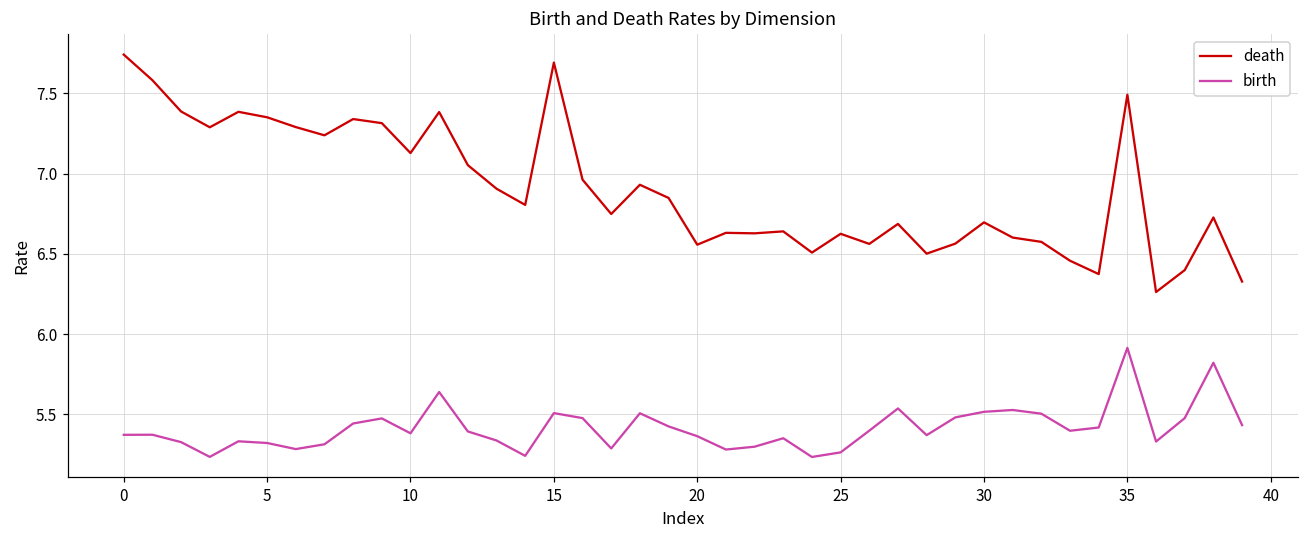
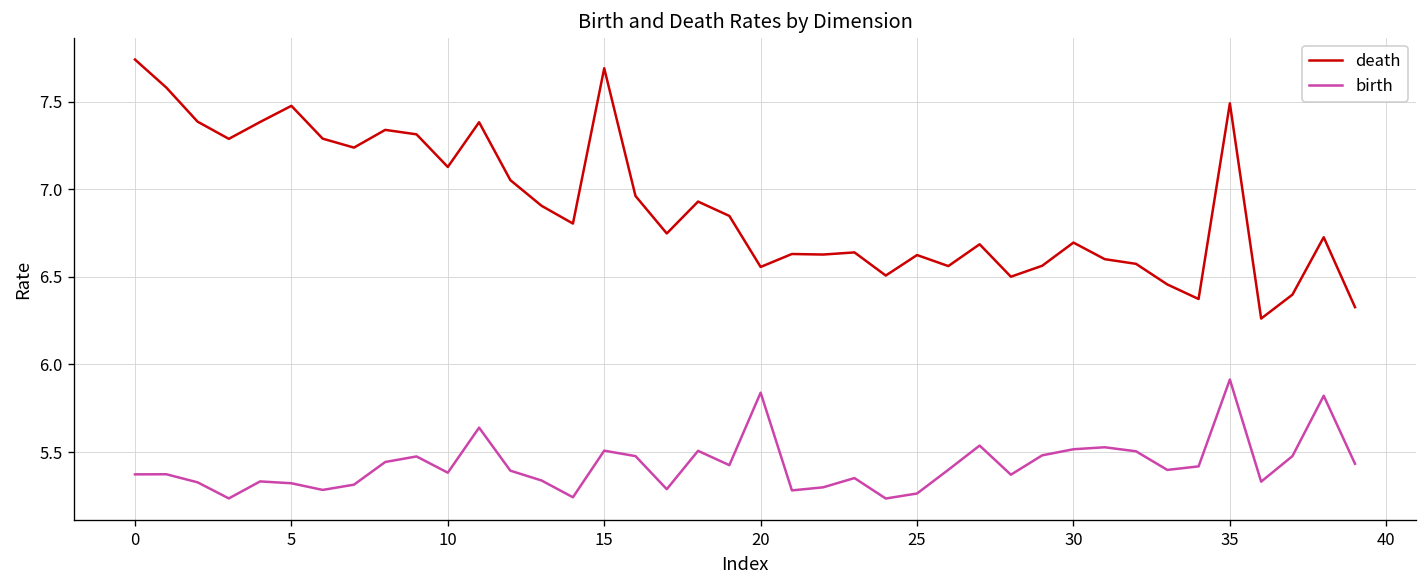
  {
    "death": {
      "0": 7.74,
-     "5": 7.35,
+     "5": 7.48,
      "10": 7.13,
      "15": 7.69,
      "20": 6.56,
      "25": 6.63,
      "30": 6.70,
      "35": 7.49
    },
    "birth": {
      "0": 5.37,
      "5": 5.32,
      "10": 5.38,
      "15": 5.51,
-     "20": 5.36,
+     "20": 5.84,
      "25": 5.26,
      "30": 5.52,
      "35": 5.91
    }
  }
